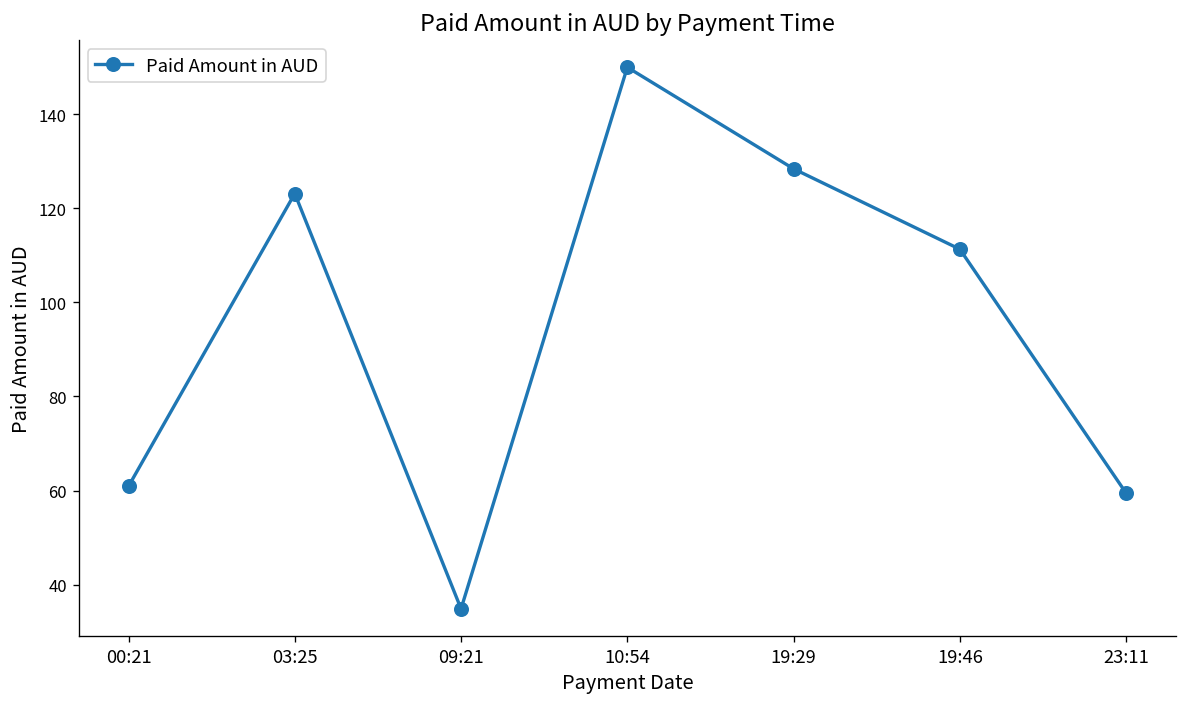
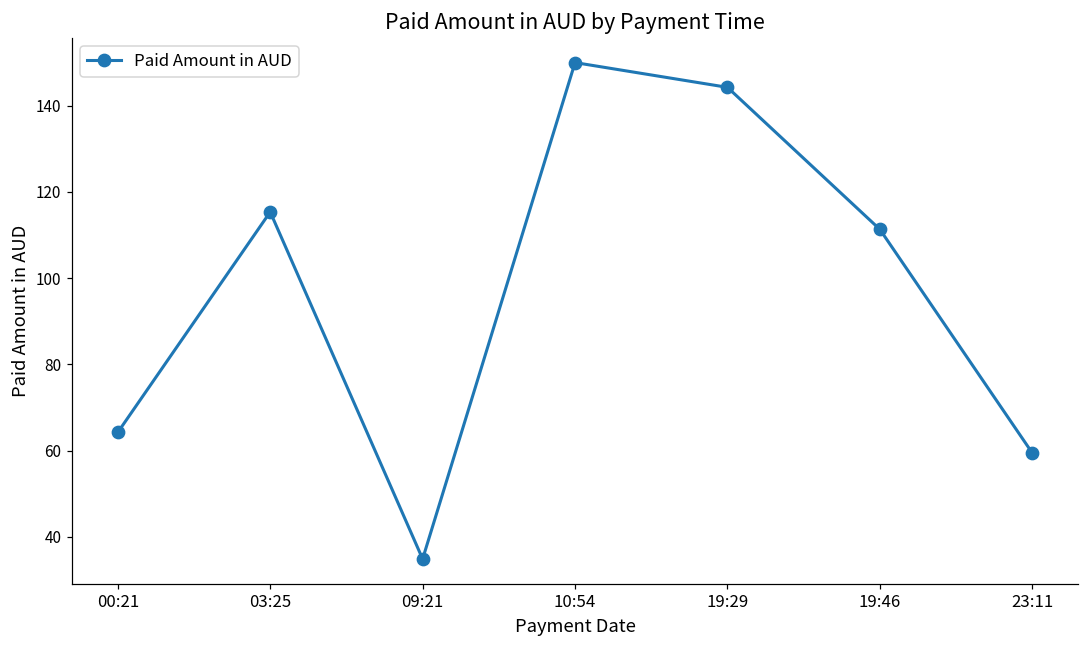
  {
-   "00:21": 61,
-   "03:25": 123,
+   "00:21": 64,
+   "03:25": 115,
    "09:21": 35,
    "10:54": 150,
-   "19:29": 128,
+   "19:29": 144,
    "19:46": 111,
    "23:11": 59
  }
